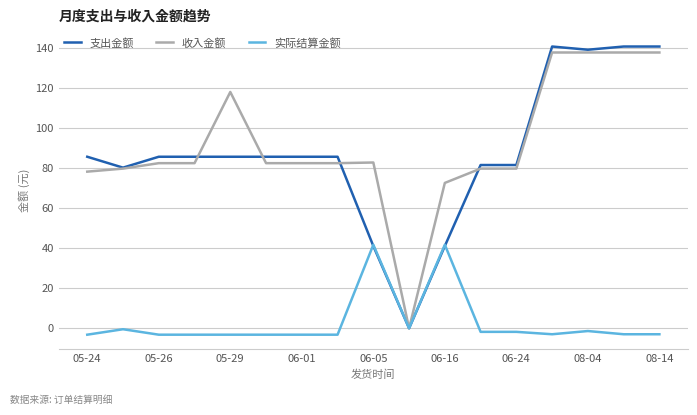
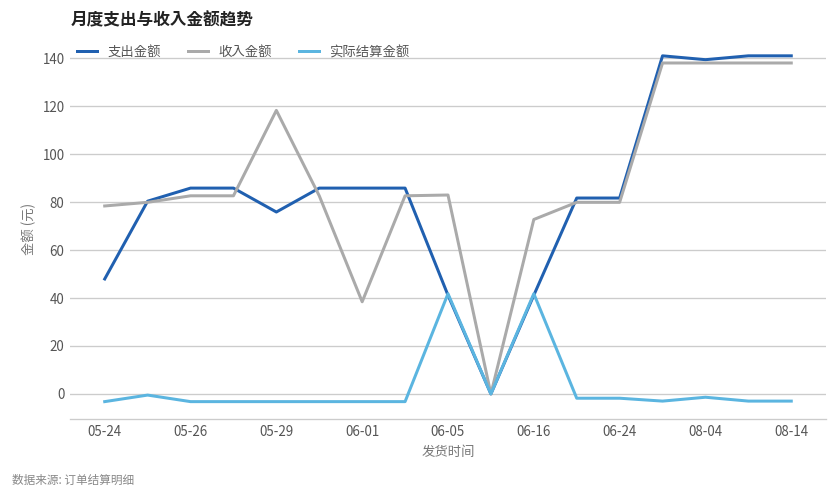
  {
    "支出金额": {
-     "05-24": 86,
+     "05-24": 48,
      "05-26": 86,
-     "05-29": 86,
+     "05-29": 76,
      "06-01": 86,
      "06-24": 82,
      "08-04": 139,
      "08-14": 141
    },
    "收入金额": {
      "05-24": 78,
      "05-26": 83,
      "05-29": 118,
-     "06-01": 83,
+     "06-01": 38,
      "06-05": 83,
      "06-16": 73,
      "06-24": 80,
      "08-04": 138,
      "08-14": 138
    },
    "实际结算金额": {
      "05-24": -3,
      "05-26": -3,
      "05-29": -3,
      "06-01": -3,
      "06-24": -2,
      "08-04": -1,
      "08-14": -3
    }
  }
